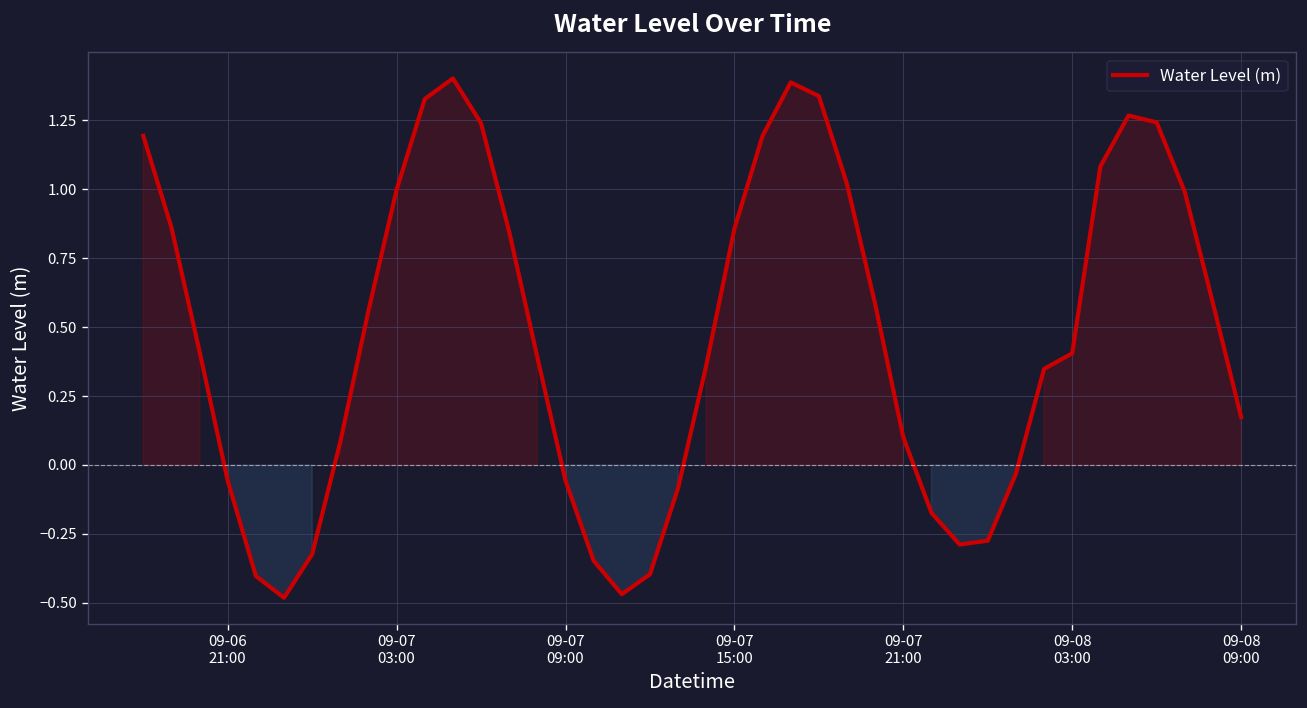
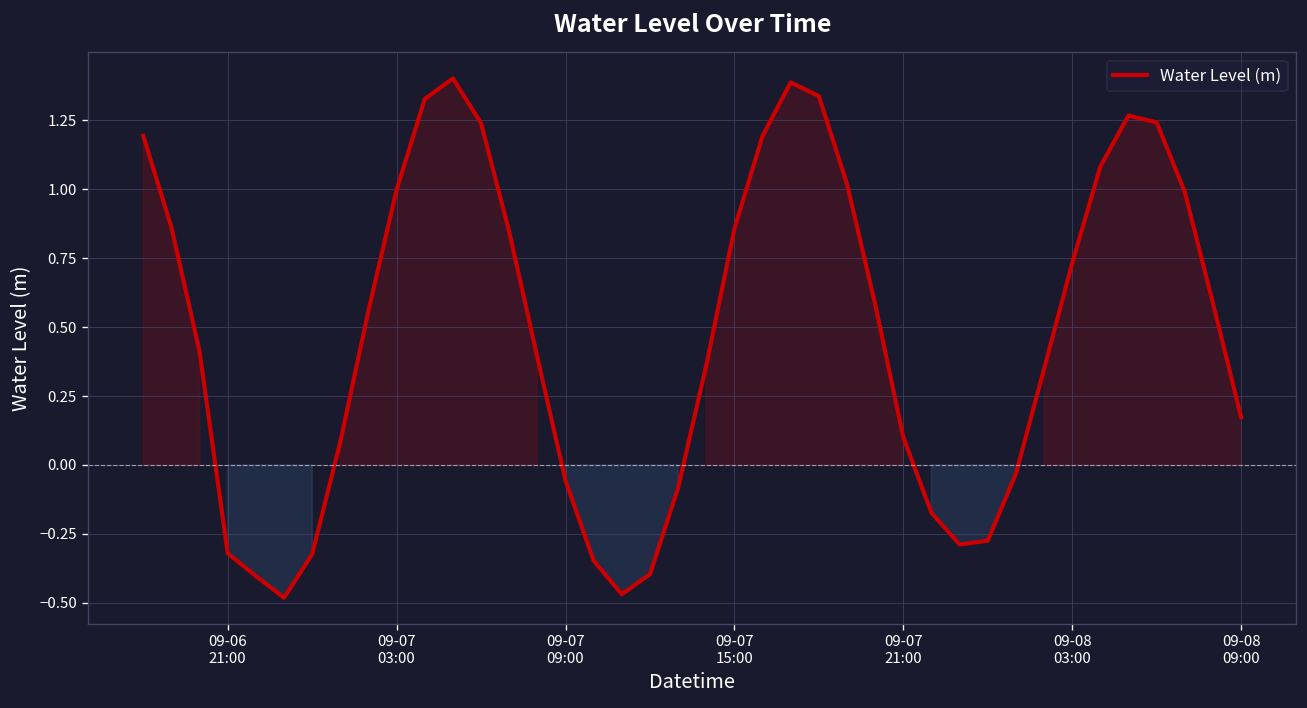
  {
-   "09-06 21:00": -0.06,
+   "09-06 21:00": -0.32,
    "09-07 03:00": 1.00,
    "09-07 09:00": -0.06,
    "09-07 15:00": 0.86,
    "09-07 21:00": 0.10,
-   "09-08 03:00": 0.41,
+   "09-08 03:00": 0.73,
    "09-08 09:00": 0.17
  }
